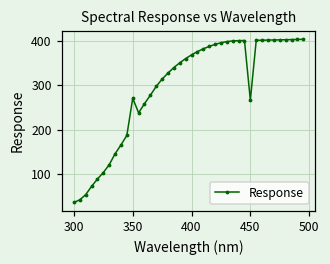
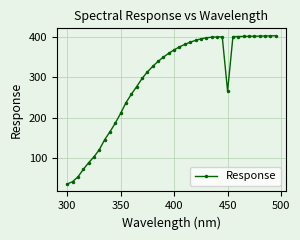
  {
    "300": 40,
-   "350": 270,
+   "350": 210,
    "400": 370,
    "450": 270
  }
